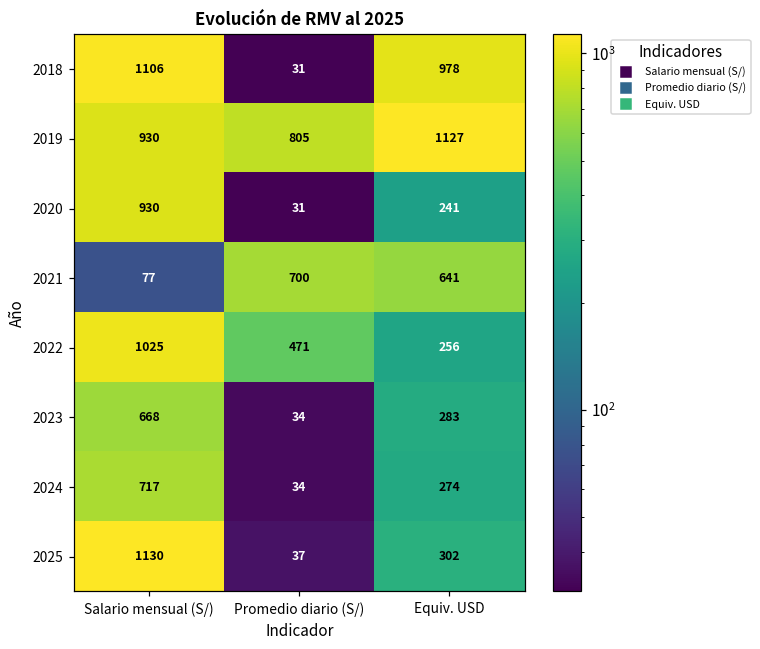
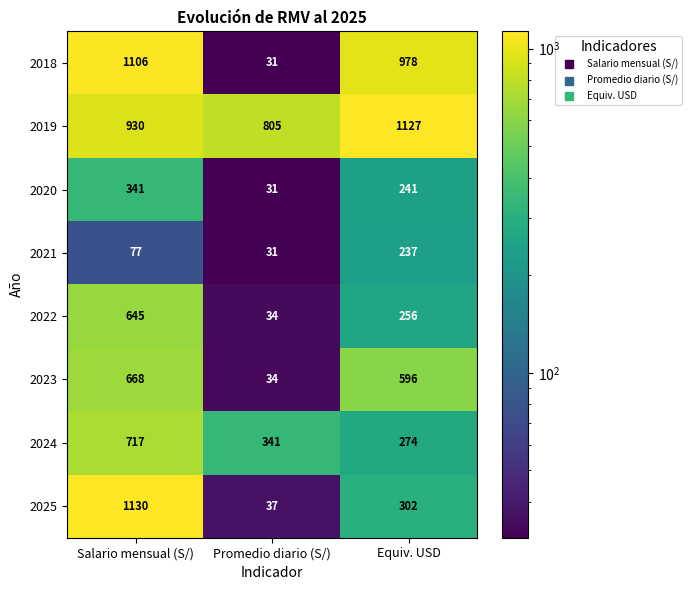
  {
    "2018": {
      "Salario mensual (S/)": 1106,
      "Promedio diario (S/)": 31,
      "Equiv. USD": 978
    },
    "2019": {
      "Salario mensual (S/)": 930,
      "Promedio diario (S/)": 805,
      "Equiv. USD": 1127
    },
    "2020": {
-     "Salario mensual (S/)": 930,
+     "Salario mensual (S/)": 341,
      "Promedio diario (S/)": 31,
      "Equiv. USD": 241
    },
    "2021": {
      "Salario mensual (S/)": 77,
-     "Promedio diario (S/)": 700,
-     "Equiv. USD": 641
+     "Promedio diario (S/)": 31,
+     "Equiv. USD": 237
    },
    "2022": {
-     "Salario mensual (S/)": 1025,
-     "Promedio diario (S/)": 471,
+     "Salario mensual (S/)": 645,
+     "Promedio diario (S/)": 34,
      "Equiv. USD": 256
    },
    "2023": {
      "Salario mensual (S/)": 668,
      "Promedio diario (S/)": 34,
-     "Equiv. USD": 283
+     "Equiv. USD": 596
    },
    "2024": {
      "Salario mensual (S/)": 717,
-     "Promedio diario (S/)": 34,
+     "Promedio diario (S/)": 341,
      "Equiv. USD": 274
    },
    "2025": {
      "Salario mensual (S/)": 1130,
      "Promedio diario (S/)": 37,
      "Equiv. USD": 302
    }
  }
